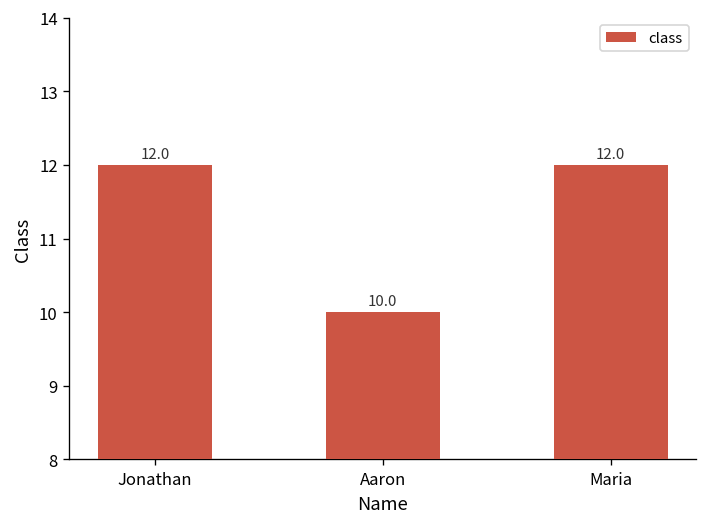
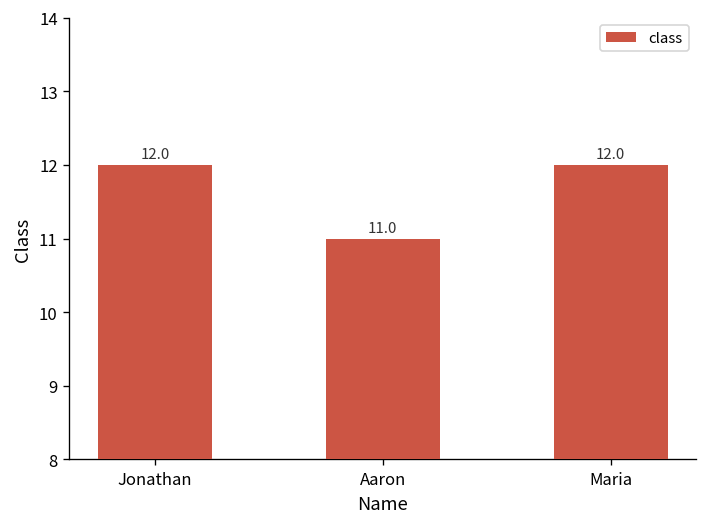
  {
    "Jonathan": 12.0,
-   "Aaron": 10.0,
+   "Aaron": 11.0,
    "Maria": 12.0
  }
